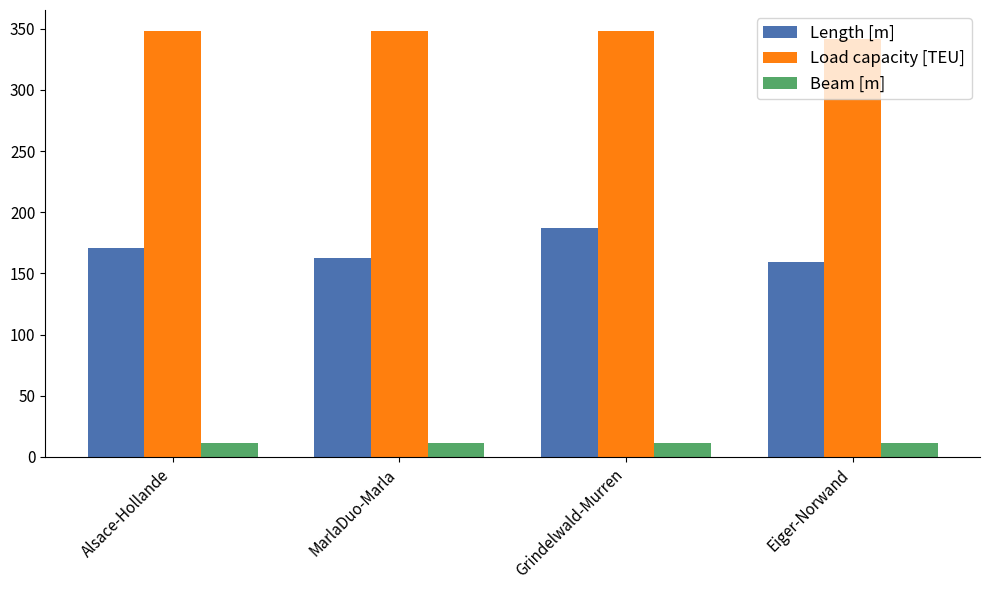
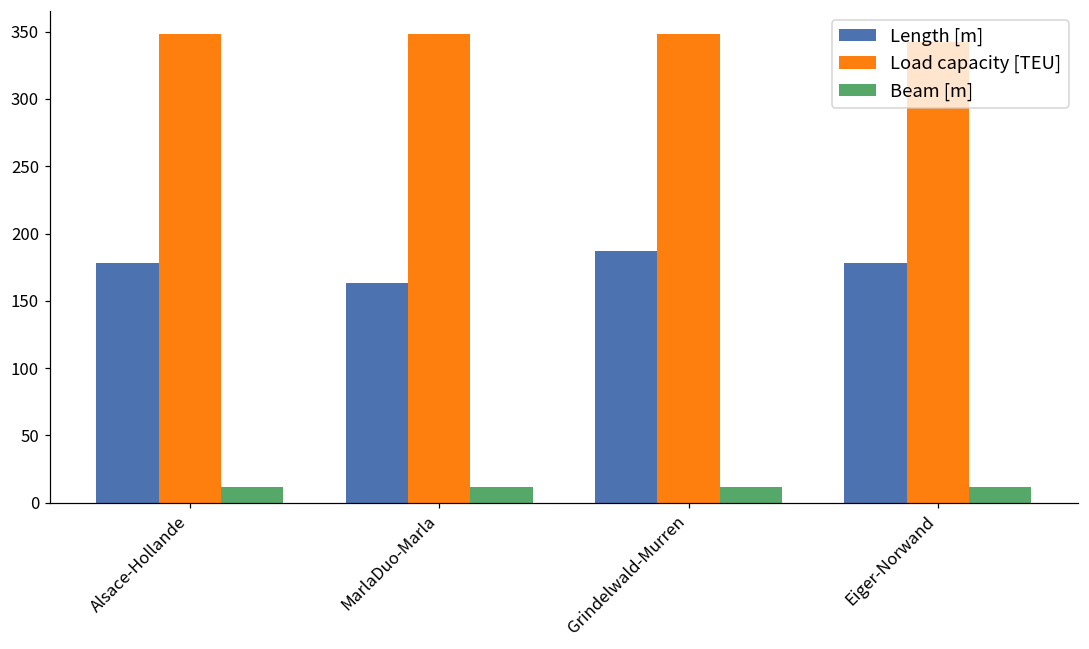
  {
    "Length [m]": {
-     "Alsace-Hollande": 171,
+     "Alsace-Hollande": 178,
      "MarlaDuo-Marla": 163,
      "Grindelwald-Murren": 187,
-     "Eiger-Norwand": 159
+     "Eiger-Norwand": 178
    },
    "Load capacity [TEU]": {
      "Alsace-Hollande": 348,
      "MarlaDuo-Marla": 348,
      "Grindelwald-Murren": 348
    },
    "Beam [m]": {
      "Alsace-Hollande": 11,
      "MarlaDuo-Marla": 11,
      "Grindelwald-Murren": 11,
      "Eiger-Norwand": 11
    }
  }
